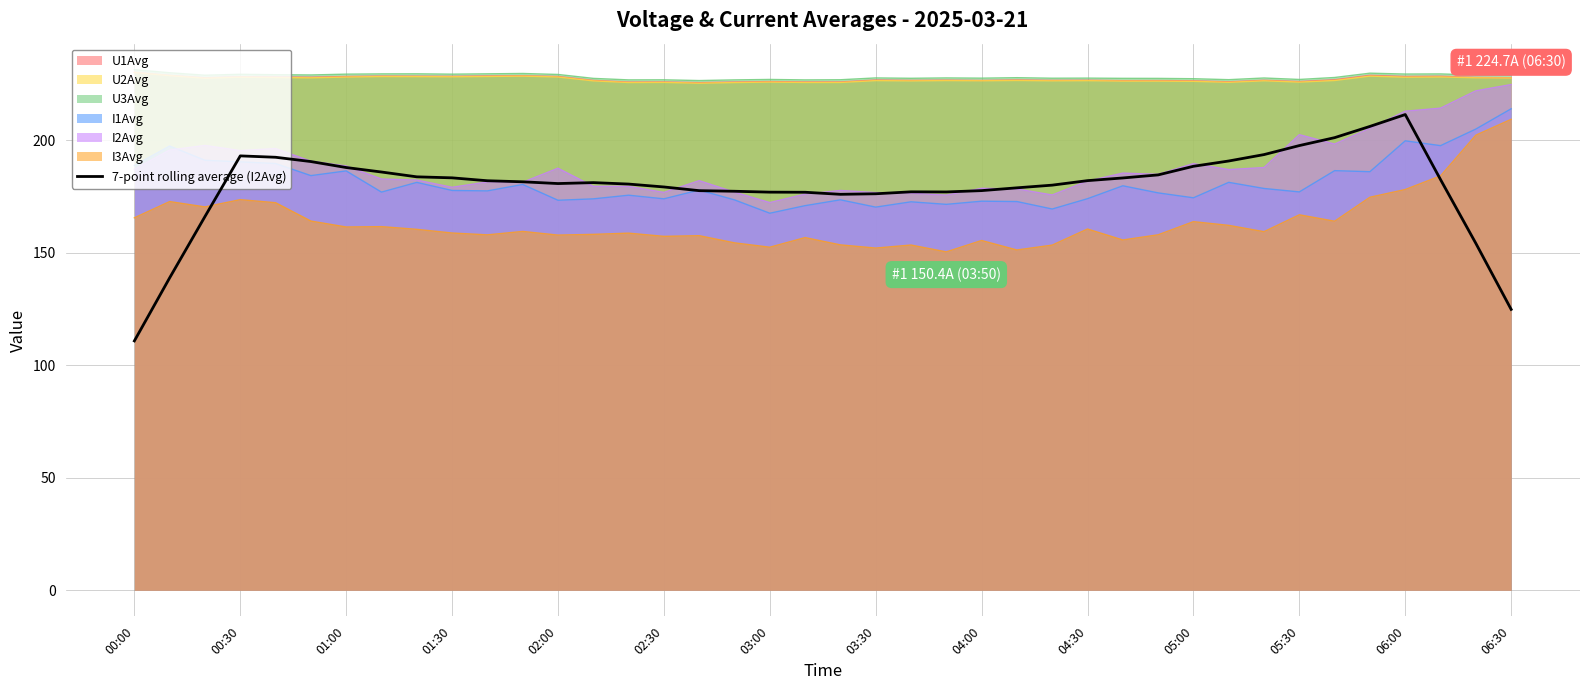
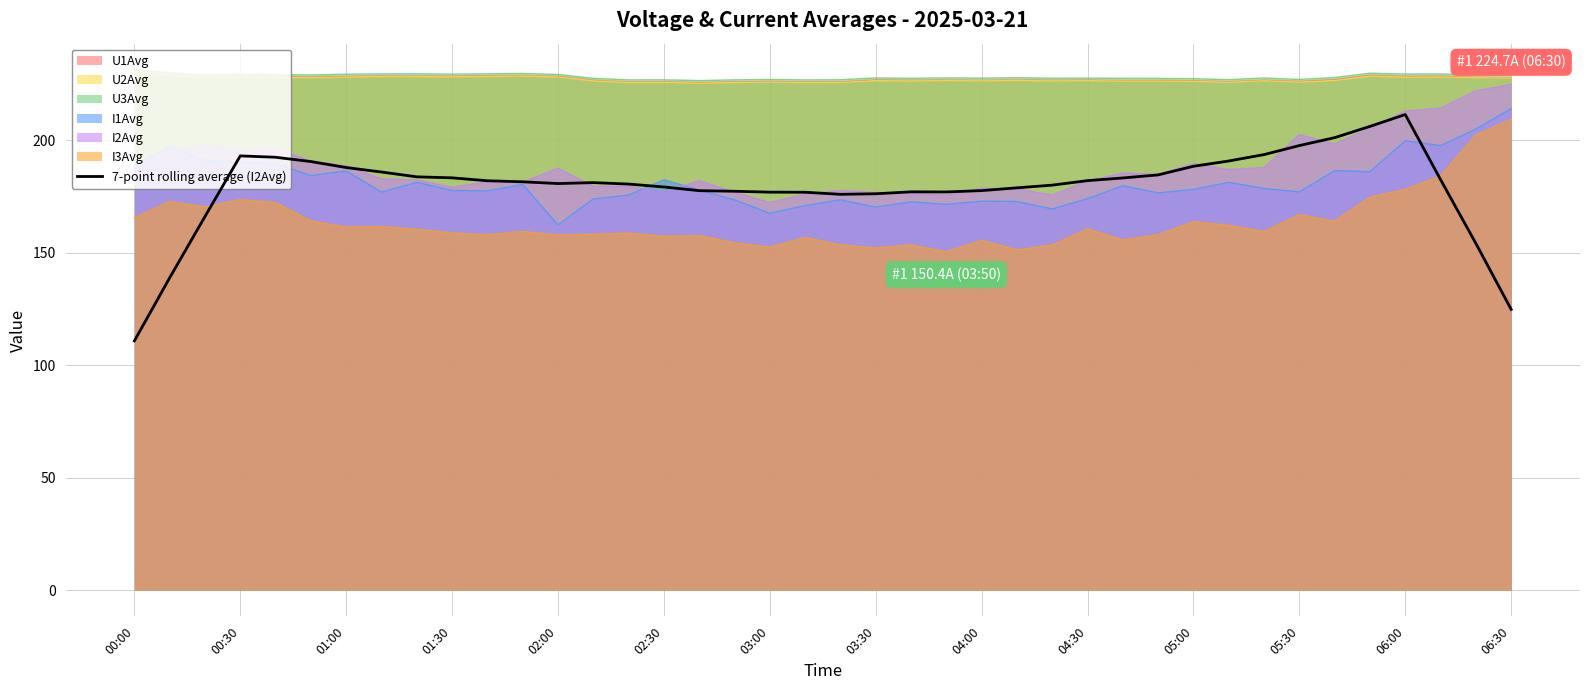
  {
    "I1Avg": {
      "01:00": 186,
      "01:30": 178,
-     "02:00": 173,
-     "02:30": 174,
+     "02:00": 162,
+     "02:30": 182,
      "03:00": 168,
      "03:30": 170,
      "04:00": 173,
      "04:30": 174,
-     "05:00": 174,
+     "05:00": 178,
      "05:30": 177,
      "06:00": 200,
      "06:30": 214
    },
    "I2Avg": {
      "01:30": 179,
      "02:00": 188,
      "02:30": 177,
      "03:00": 172,
      "05:00": 190,
      "05:30": 202,
      "06:00": 213
    },
    "7-point rolling average (I2Avg)": {
      "00:00": 111,
      "01:30": 183,
      "02:00": 181,
      "02:30": 179,
      "03:00": 177,
      "05:00": 188,
      "05:30": 198,
      "06:00": 211,
      "06:30": 125
    }
  }
